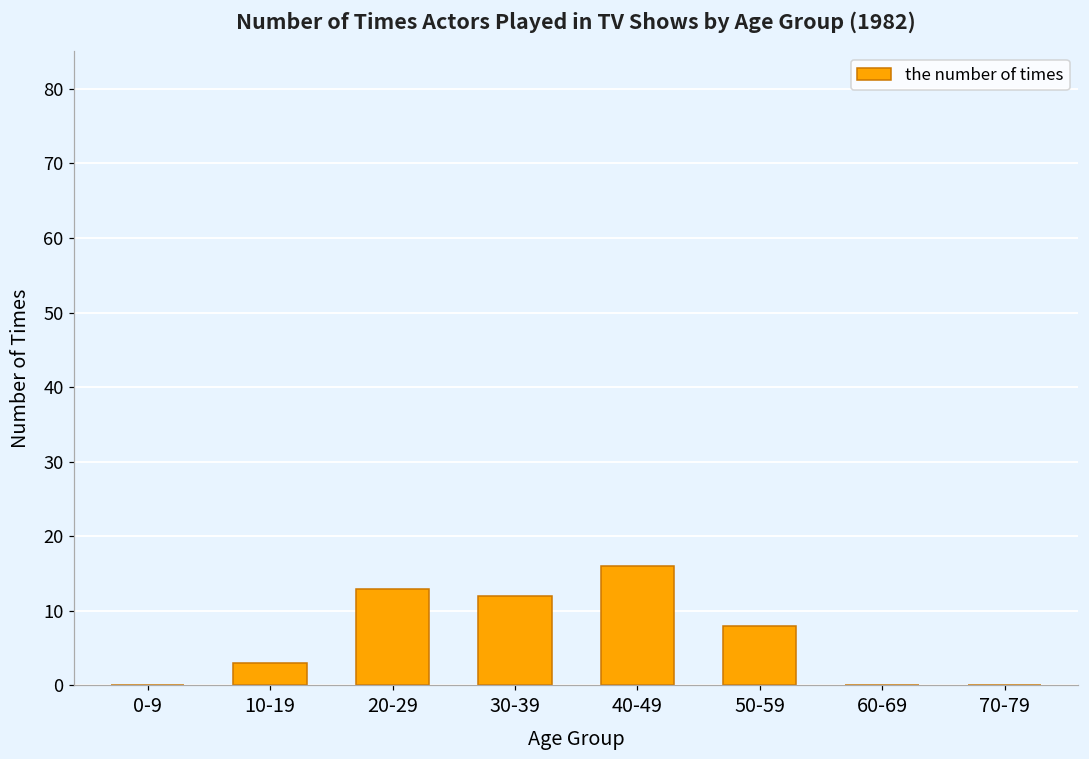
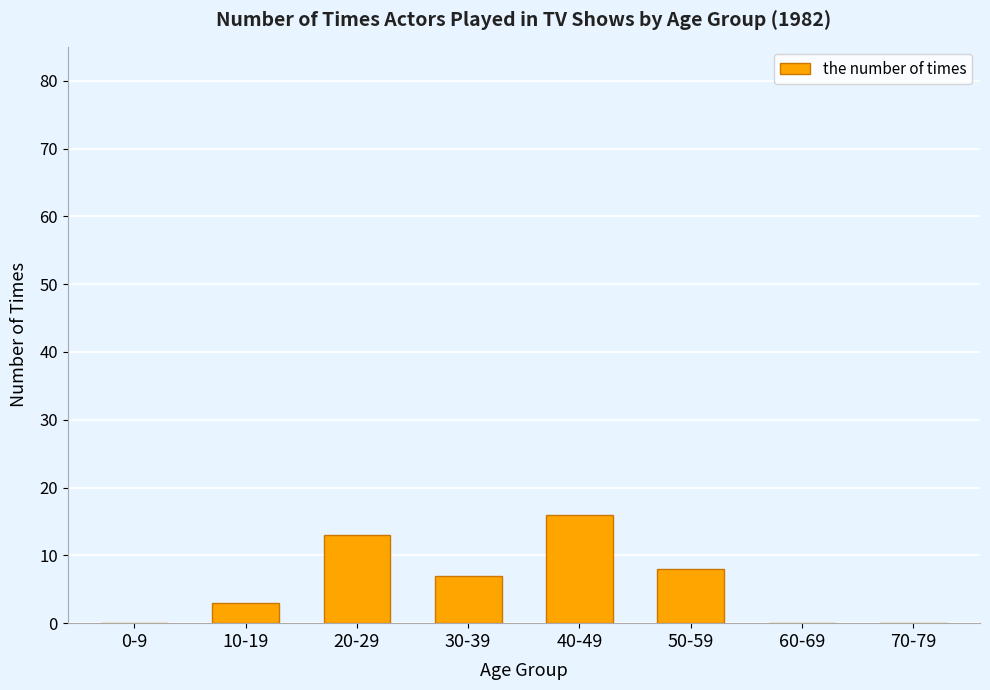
  {
    "0-9": 0,
    "10-19": 3,
    "20-29": 13,
-   "30-39": 12,
+   "30-39": 7,
    "40-49": 16,
    "50-59": 8,
    "60-69": 0,
    "70-79": 0
  }
